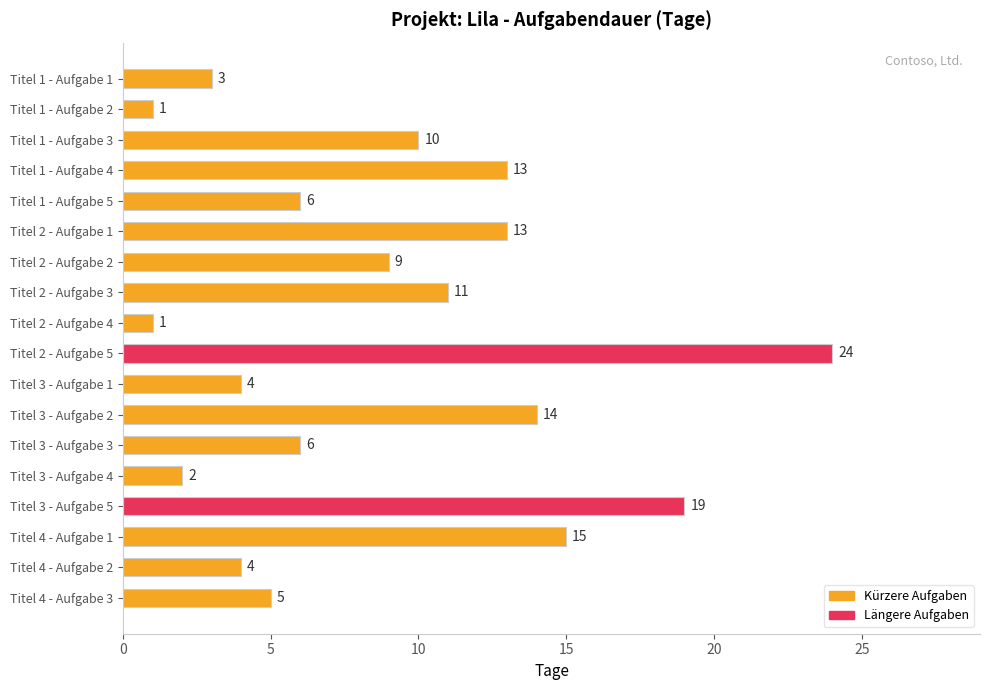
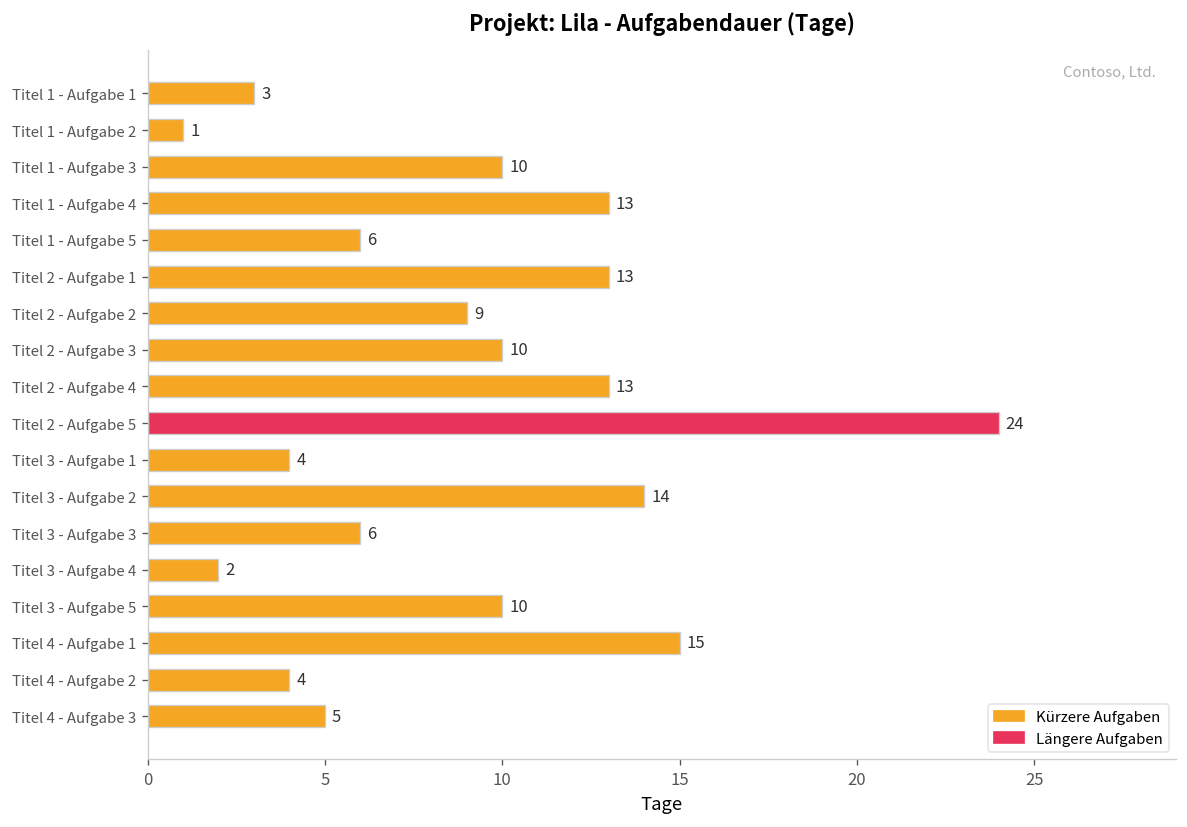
  {
    "Titel 1 - Aufgabe 1": 3,
    "Titel 1 - Aufgabe 2": 1,
    "Titel 1 - Aufgabe 3": 10,
    "Titel 1 - Aufgabe 4": 13,
    "Titel 1 - Aufgabe 5": 6,
    "Titel 2 - Aufgabe 1": 13,
    "Titel 2 - Aufgabe 2": 9,
-   "Titel 2 - Aufgabe 3": 11,
-   "Titel 2 - Aufgabe 4": 1,
+   "Titel 2 - Aufgabe 3": 10,
+   "Titel 2 - Aufgabe 4": 13,
    "Titel 2 - Aufgabe 5": 24,
    "Titel 3 - Aufgabe 1": 4,
    "Titel 3 - Aufgabe 2": 14,
    "Titel 3 - Aufgabe 3": 6,
    "Titel 3 - Aufgabe 4": 2,
-   "Titel 3 - Aufgabe 5": 19,
+   "Titel 3 - Aufgabe 5": 10,
    "Titel 4 - Aufgabe 1": 15,
    "Titel 4 - Aufgabe 2": 4,
    "Titel 4 - Aufgabe 3": 5
  }
